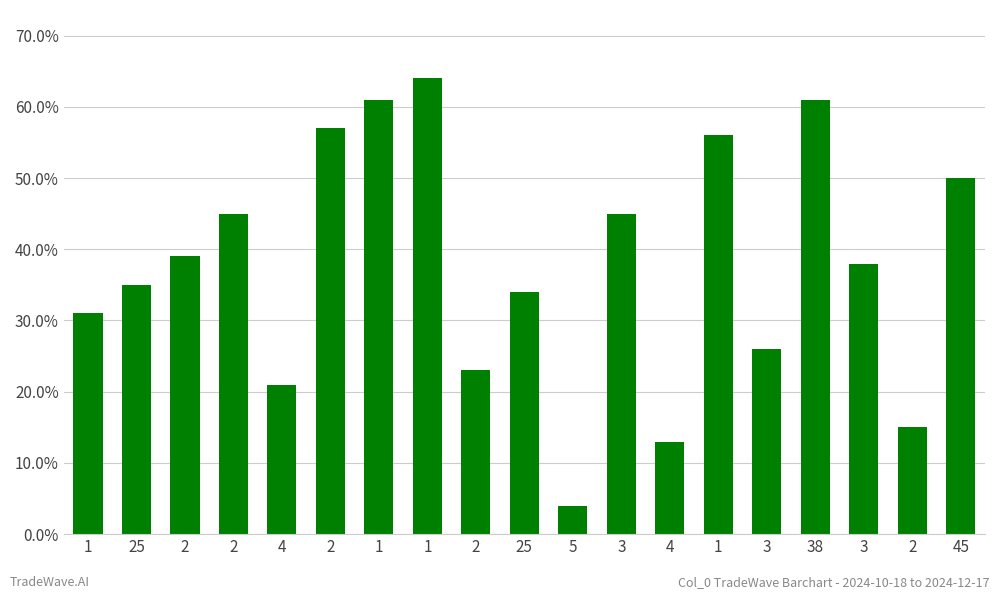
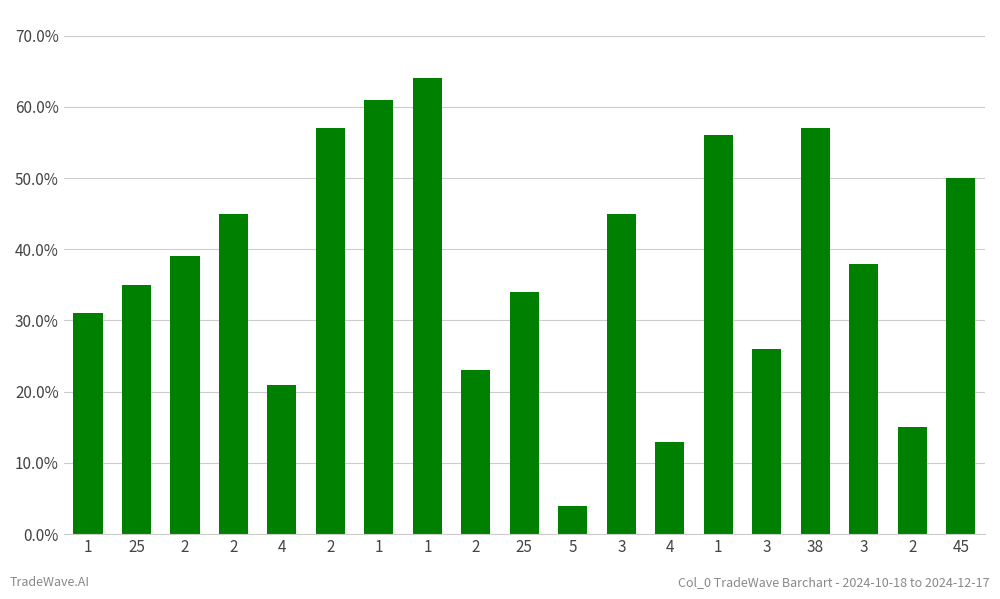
  {
    "5": "4%",
-   "38": "61%",
+   "38": "57%",
    "45": "50%"
  }
